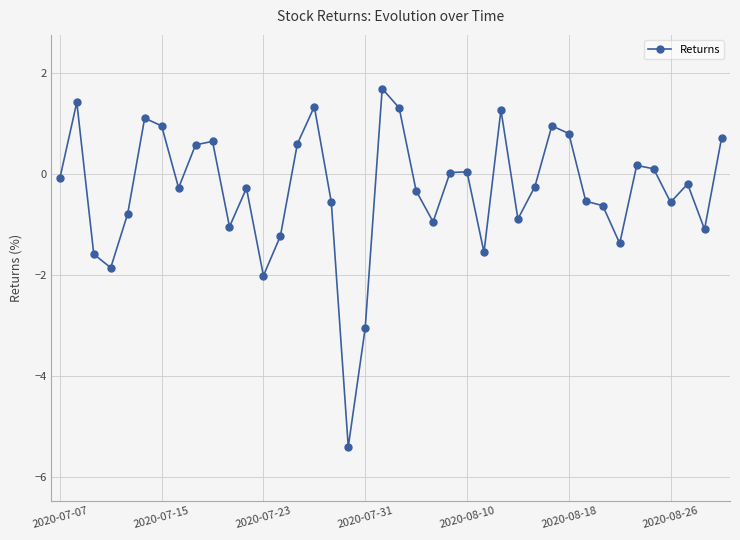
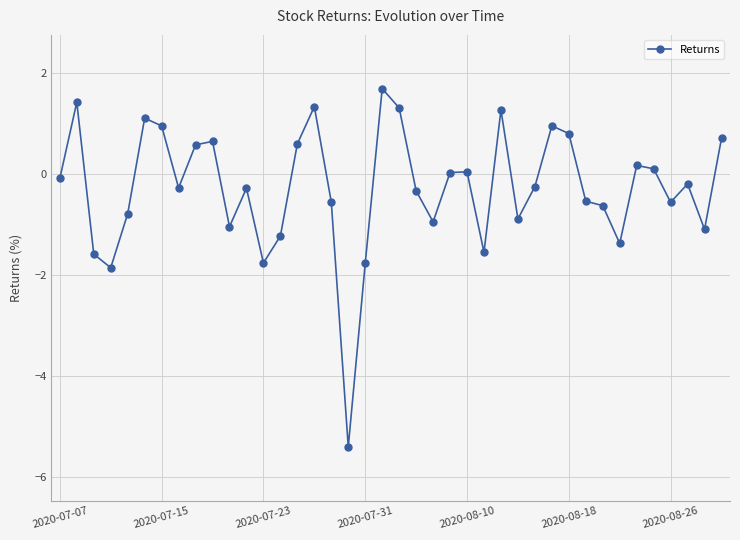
  {
    "2020-07-07": -0.1,
    "2020-07-15": 1.0,
-   "2020-07-23": -2.0,
-   "2020-07-31": -3.1,
+   "2020-07-23": -1.8,
+   "2020-07-31": -1.8,
    "2020-08-10": 0.0,
    "2020-08-18": 0.8,
    "2020-08-26": -0.6
  }
